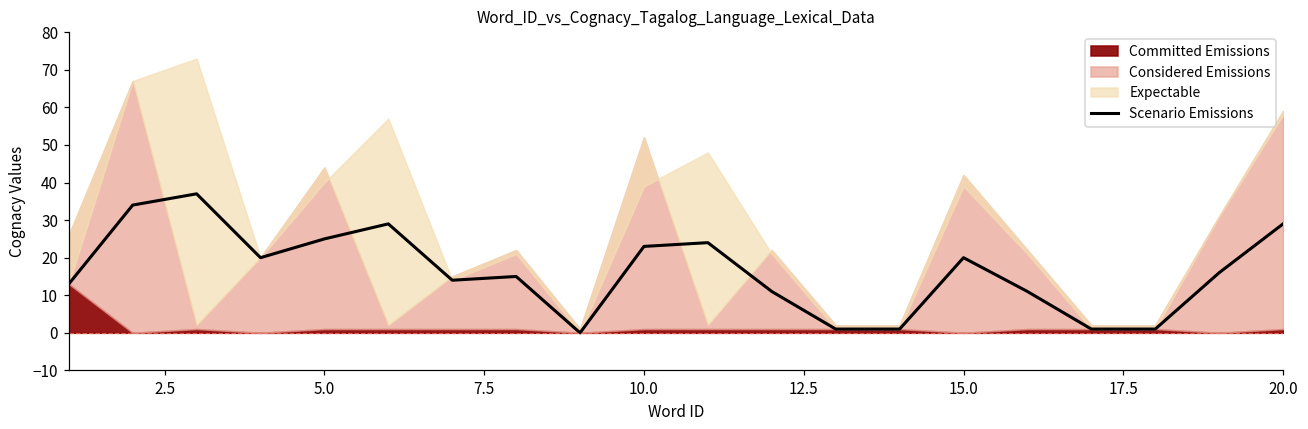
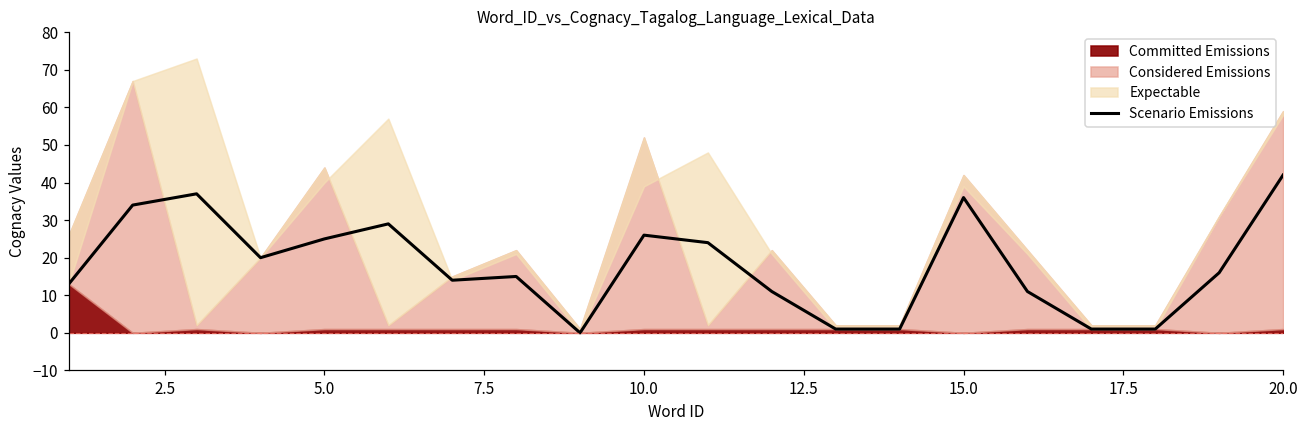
  {
    "Scenario Emissions": {
      "5.0": 25,
-     "10.0": 23,
-     "15.0": 20,
-     "20.0": 29
+     "10.0": 26,
+     "15.0": 36,
+     "20.0": 42
    },
    "Committed Emissions": {
      "5.0": 1,
      "10.0": 1,
      "15.0": 0,
      "20.0": 1
    }
  }
